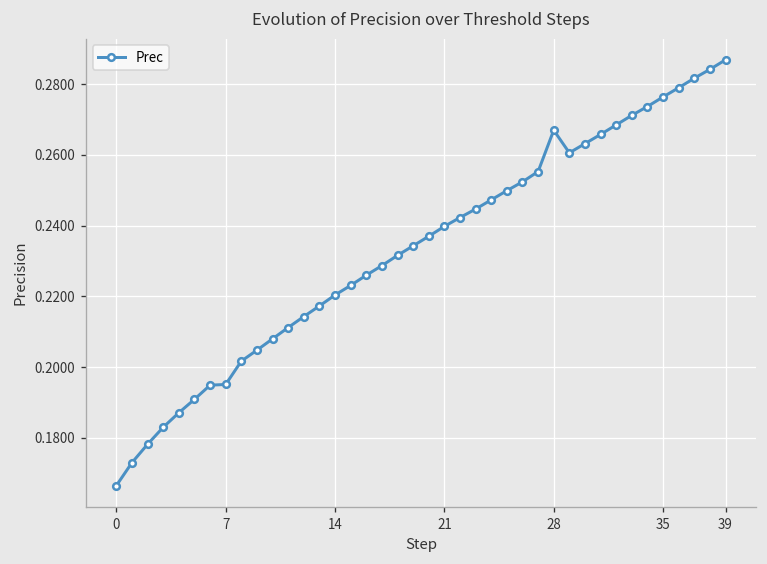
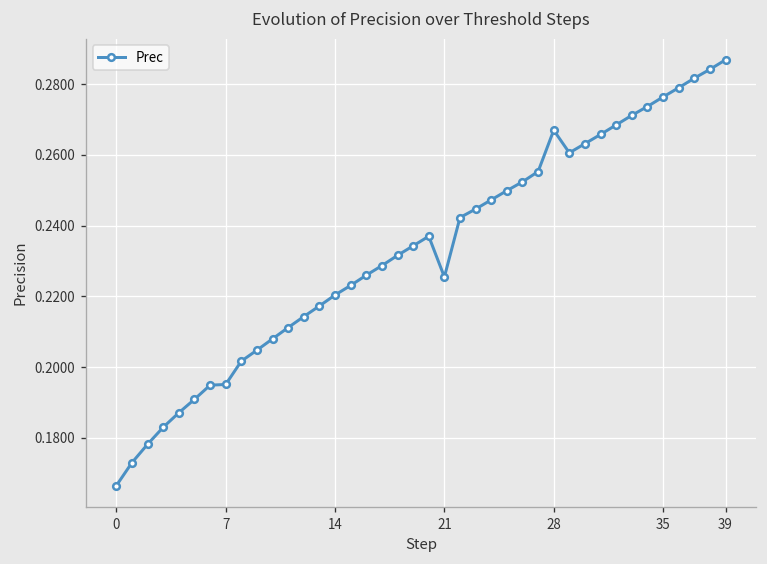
  {
    "0": 0.167,
    "7": 0.195,
    "14": 0.220,
-   "21": 0.240,
+   "21": 0.226,
    "28": 0.267,
    "35": 0.276,
    "39": 0.287
  }
